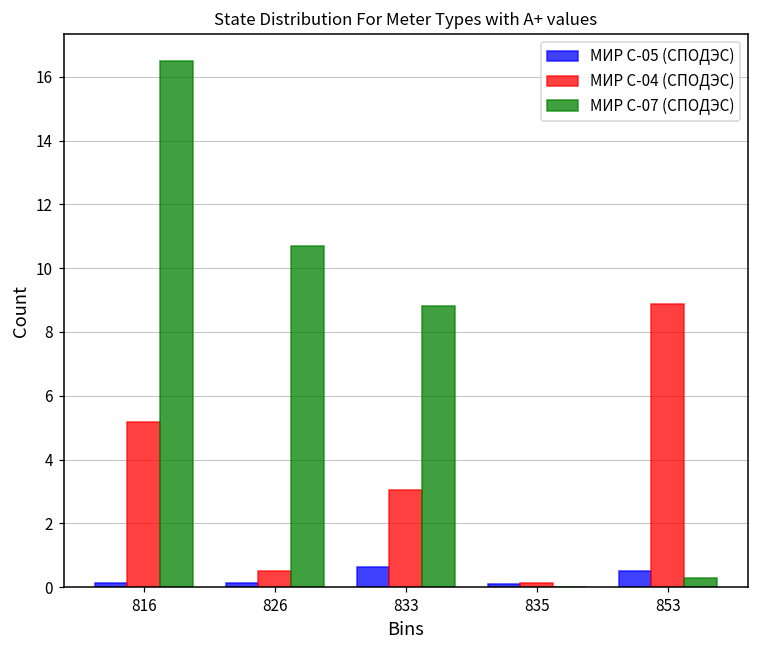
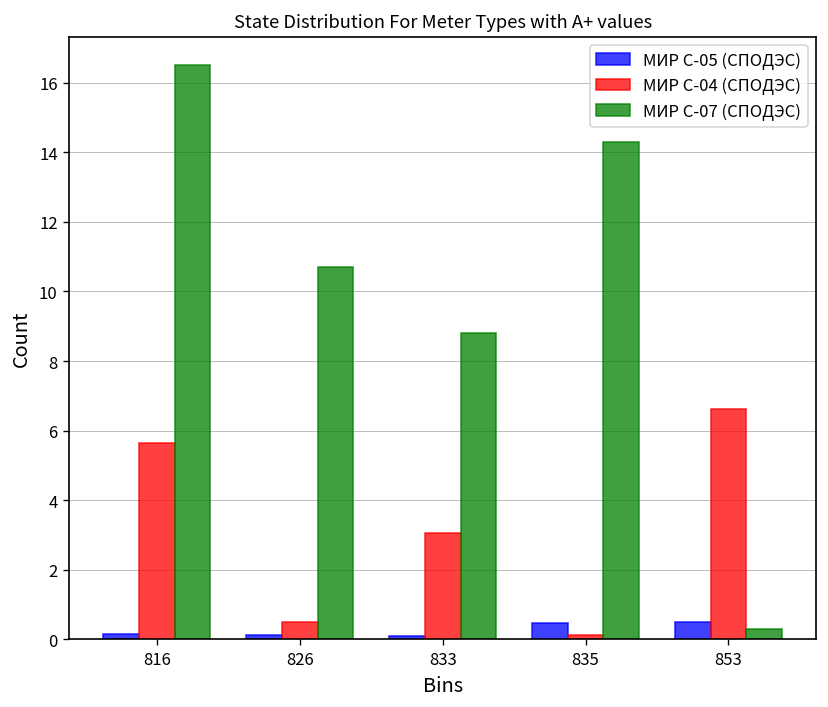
  {
    "МИР С-05 (СПОДЭС)": {
      "816": 0.1,
      "826": 0.1,
-     "833": 0.6,
-     "835": 0.1,
+     "833": 0.1,
+     "835": 0.5,
      "853": 0.5
    },
    "МИР С-04 (СПОДЭС)": {
-     "816": 5.2,
+     "816": 5.6,
      "826": 0.5,
      "833": 3.1,
      "835": 0.1,
-     "853": 8.9
+     "853": 6.6
    },
    "МИР С-07 (СПОДЭС)": {
      "816": 16.5,
      "826": 10.7,
      "833": 8.8,
-     "835": 0.0,
+     "835": 14.3,
      "853": 0.3
    }
  }
